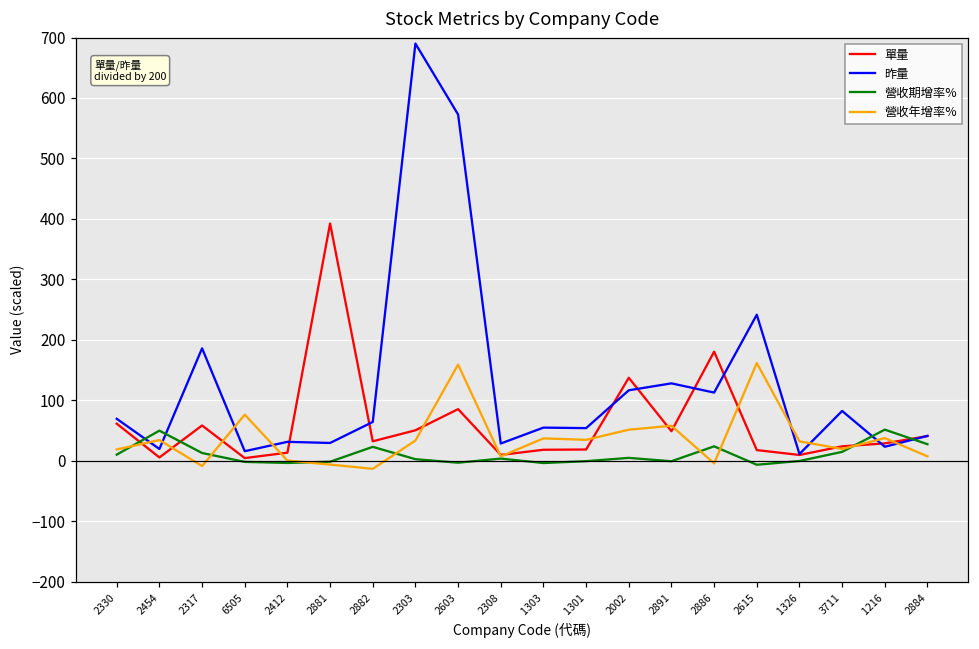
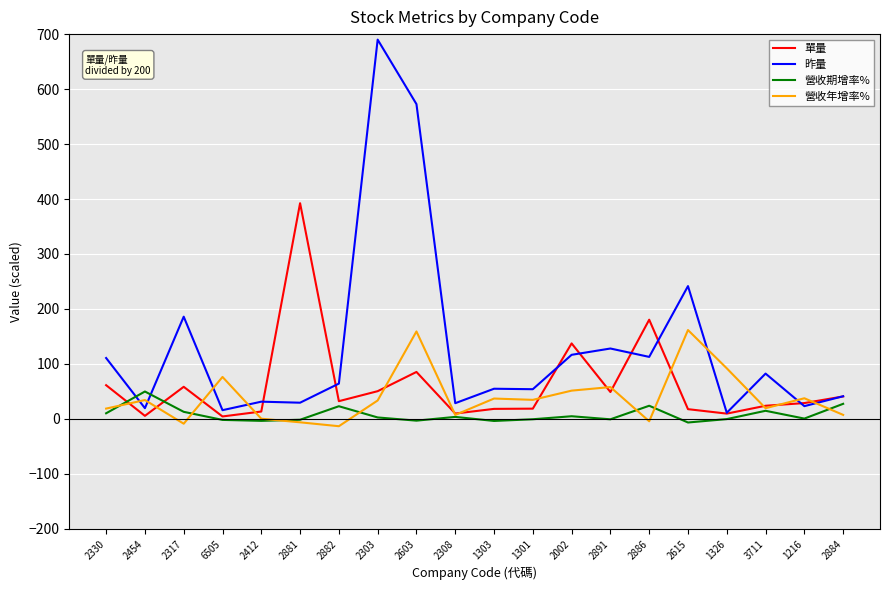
  {
    "單量": {
      "2330": 60,
      "2454": 10,
      "2317": 60,
      "6505": 0,
      "2412": 10,
      "2881": 390,
      "2882": 30,
      "2303": 50,
      "2603": 90,
      "1303": 20,
      "1301": 20,
      "2002": 140,
      "2891": 50,
      "2886": 180,
      "2615": 20,
      "1216": 30
    },
    "昨量": {
-     "2330": 70,
+     "2330": 110,
      "2454": 20,
      "2317": 190,
      "6505": 20,
      "2412": 30,
      "2881": 30,
      "2882": 60,
      "2303": 690,
      "2603": 570,
      "2308": 30,
      "1303": 50,
      "1301": 50,
      "2002": 120,
      "2891": 130,
      "2886": 110,
      "2615": 240,
      "3711": 80,
      "1216": 20
    },
    "營收期增率%": {
      "2330": 10,
      "2454": 50,
      "2317": 10,
      "6505": 0,
      "2882": 20,
      "2303": 0,
      "2603": 0,
      "1303": 0,
      "1301": 0,
      "2002": 0,
      "2891": 0,
      "2886": 20,
      "2615": -10,
      "1326": 0,
      "3711": 10,
-     "1216": 50,
+     "1216": 0,
      "2884": 30
    },
    "營收年增率%": {
      "2330": 20,
      "2454": 30,
      "2317": -10,
      "6505": 80,
      "2882": -10,
      "2303": 30,
      "2603": 160,
      "1303": 40,
      "1301": 30,
      "2002": 50,
      "2891": 60,
      "2886": 0,
      "2615": 160,
-     "1326": 30,
+     "1326": 90,
      "1216": 40,
      "2884": 10
    }
  }
